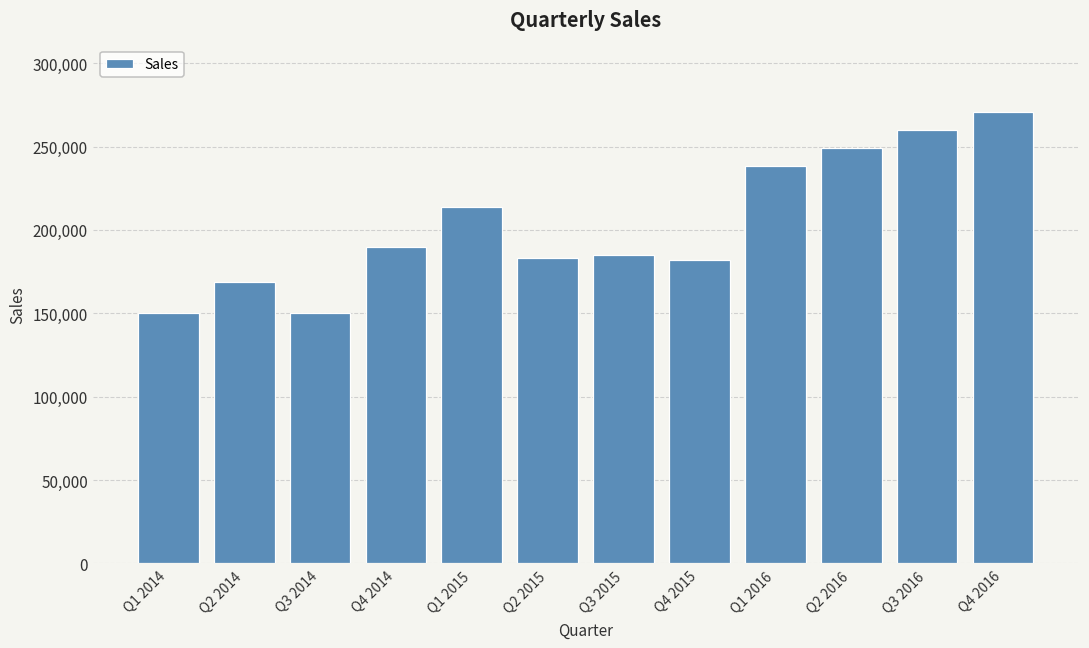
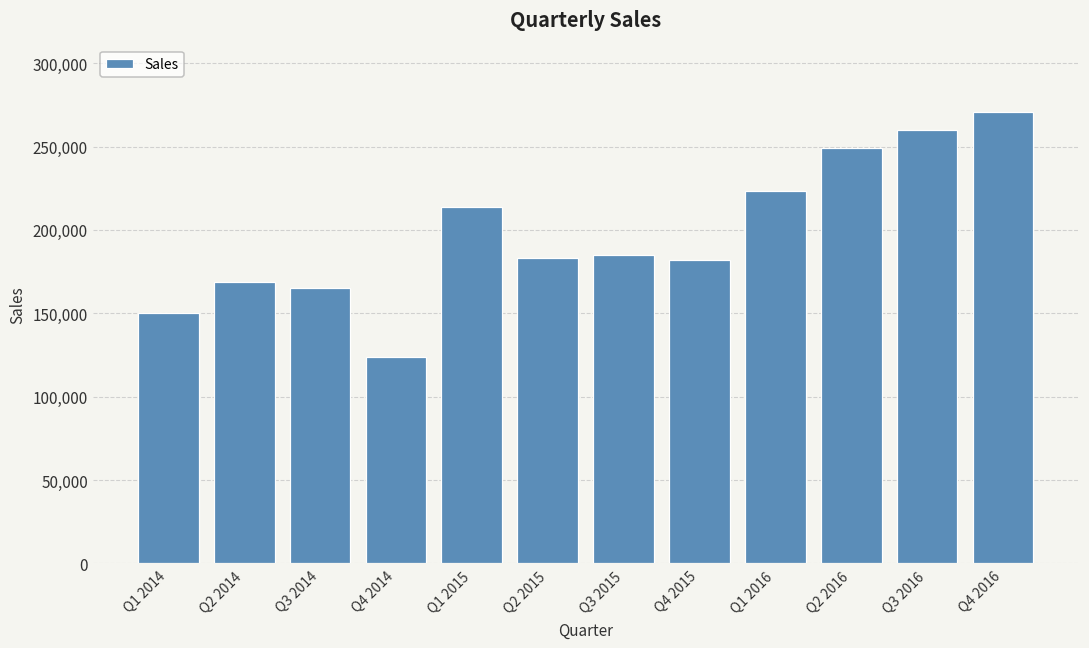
  {
    "Q1 2014": "150,000",
    "Q2 2014": "169,000",
-   "Q3 2014": "150,000",
-   "Q4 2014": "190,000",
+   "Q3 2014": "165,000",
+   "Q4 2014": "124,000",
    "Q1 2015": "214,000",
    "Q2 2015": "183,000",
    "Q3 2015": "185,000",
    "Q4 2015": "182,000",
-   "Q1 2016": "238,000",
+   "Q1 2016": "223,000",
    "Q2 2016": "249,000",
    "Q3 2016": "260,000",
    "Q4 2016": "270,000"
  }
